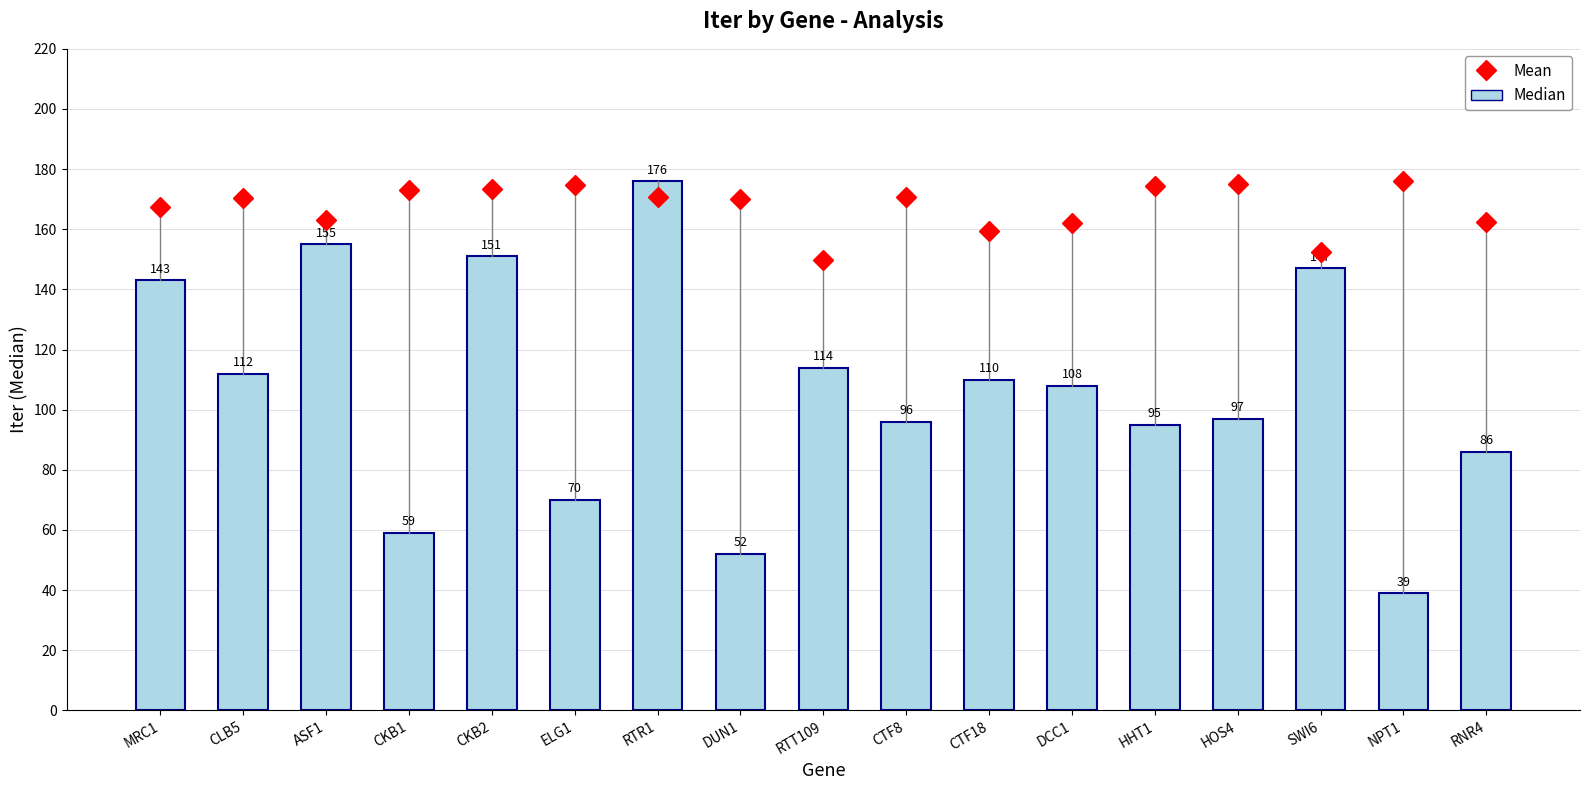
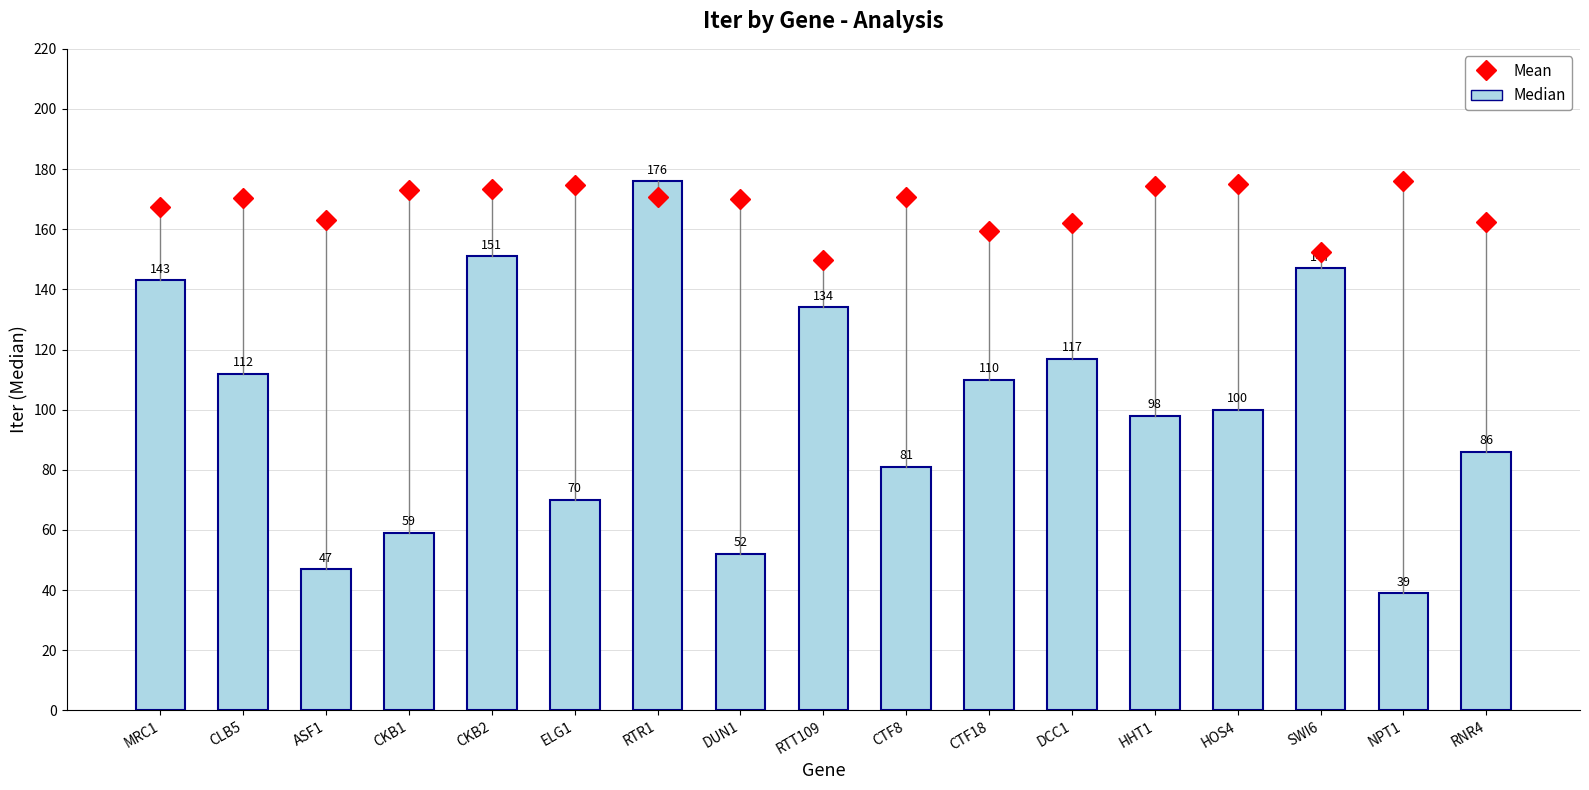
  {
    "Median": {
      "MRC1": 143,
      "CLB5": 112,
-     "ASF1": 155,
+     "ASF1": 47,
      "CKB1": 59,
      "CKB2": 151,
      "ELG1": 70,
      "RTR1": 176,
      "DUN1": 52,
-     "RTT109": 114,
-     "CTF8": 96,
+     "RTT109": 134,
+     "CTF8": 81,
      "CTF18": 110,
-     "DCC1": 108,
-     "HHT1": 95,
-     "HOS4": 97,
+     "DCC1": 117,
+     "HHT1": 98,
+     "HOS4": 100,
      "NPT1": 39,
      "RNR4": 86
    }
  }
